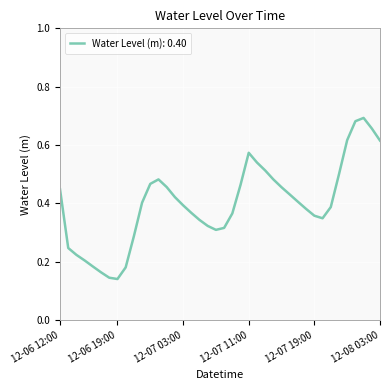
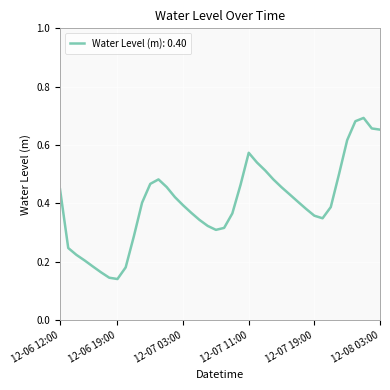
  {
    "12-06 12:00": 0.45,
    "12-06 19:00": 0.14,
    "12-07 03:00": 0.39,
    "12-07 11:00": 0.57,
    "12-07 19:00": 0.36,
-   "12-08 03:00": 0.62
+   "12-08 03:00": 0.65
  }
